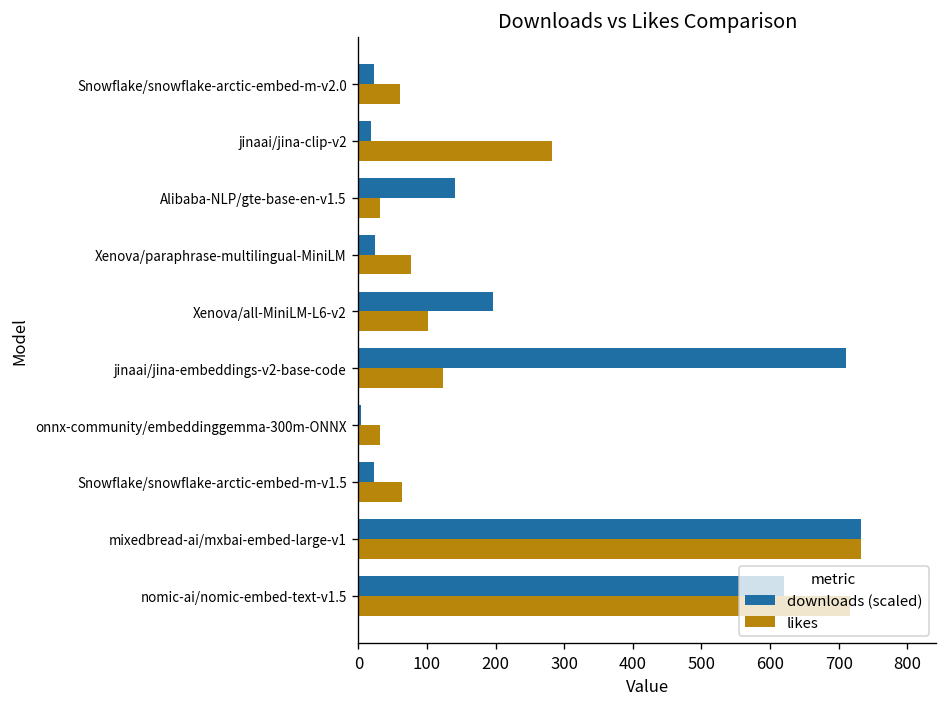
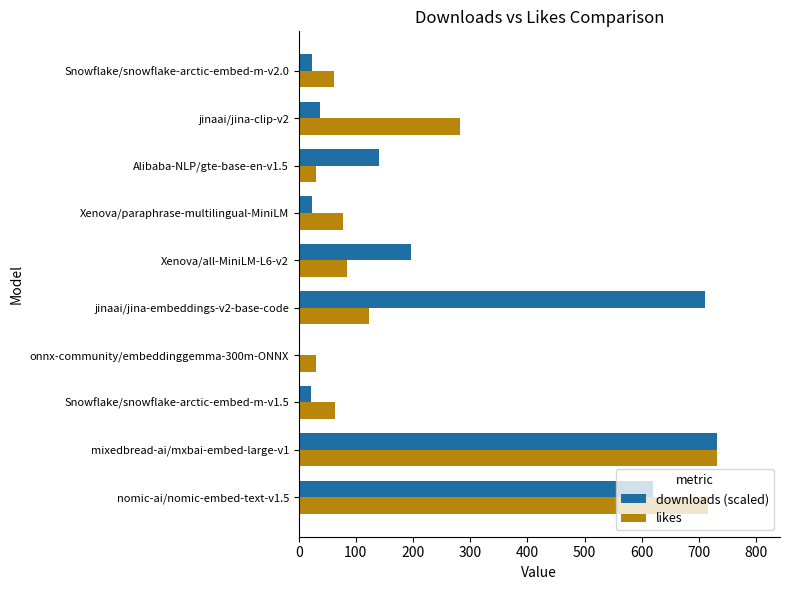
  {
    "downloads (scaled)": {
      "Snowflake/snowflake-arctic-embed-m-v2.0": 20,
-     "jinaai/jina-clip-v2": 20,
+     "jinaai/jina-clip-v2": 40,
      "Alibaba-NLP/gte-base-en-v1.5": 140,
      "Xenova/paraphrase-multilingual-MiniLM": 20,
      "Xenova/all-MiniLM-L6-v2": 200,
      "jinaai/jina-embeddings-v2-base-code": 710,
      "Snowflake/snowflake-arctic-embed-m-v1.5": 20,
      "mixedbread-ai/mxbai-embed-large-v1": 730
    },
    "likes": {
      "Snowflake/snowflake-arctic-embed-m-v2.0": 60,
      "jinaai/jina-clip-v2": 280,
      "Alibaba-NLP/gte-base-en-v1.5": 30,
      "Xenova/paraphrase-multilingual-MiniLM": 80,
-     "Xenova/all-MiniLM-L6-v2": 100,
+     "Xenova/all-MiniLM-L6-v2": 90,
      "jinaai/jina-embeddings-v2-base-code": 120,
      "onnx-community/embeddinggemma-300m-ONNX": 30,
      "Snowflake/snowflake-arctic-embed-m-v1.5": 60,
      "mixedbread-ai/mxbai-embed-large-v1": 730
    }
  }
